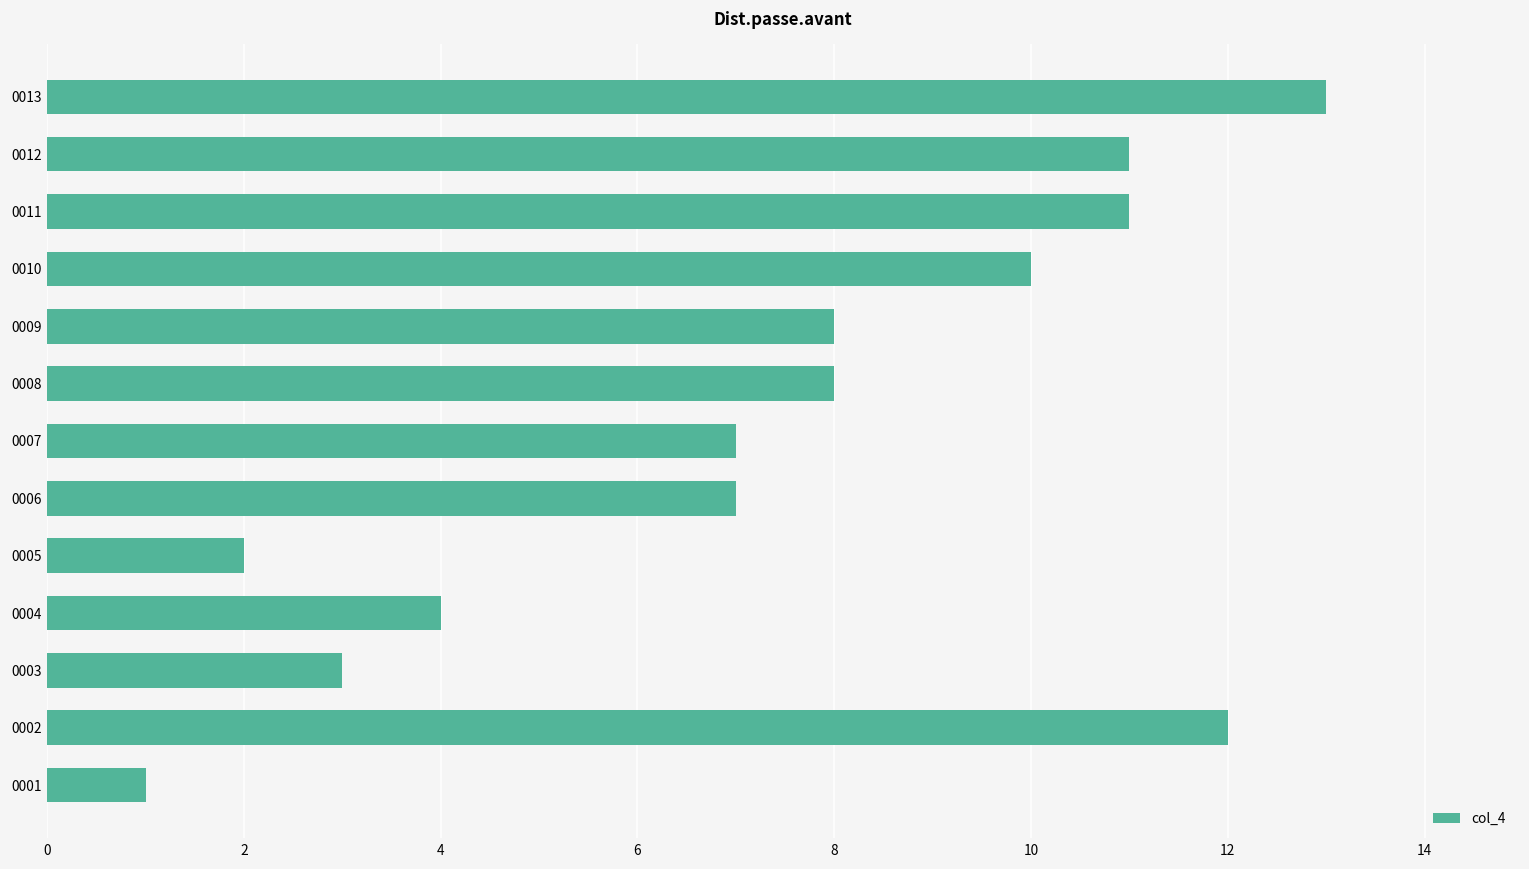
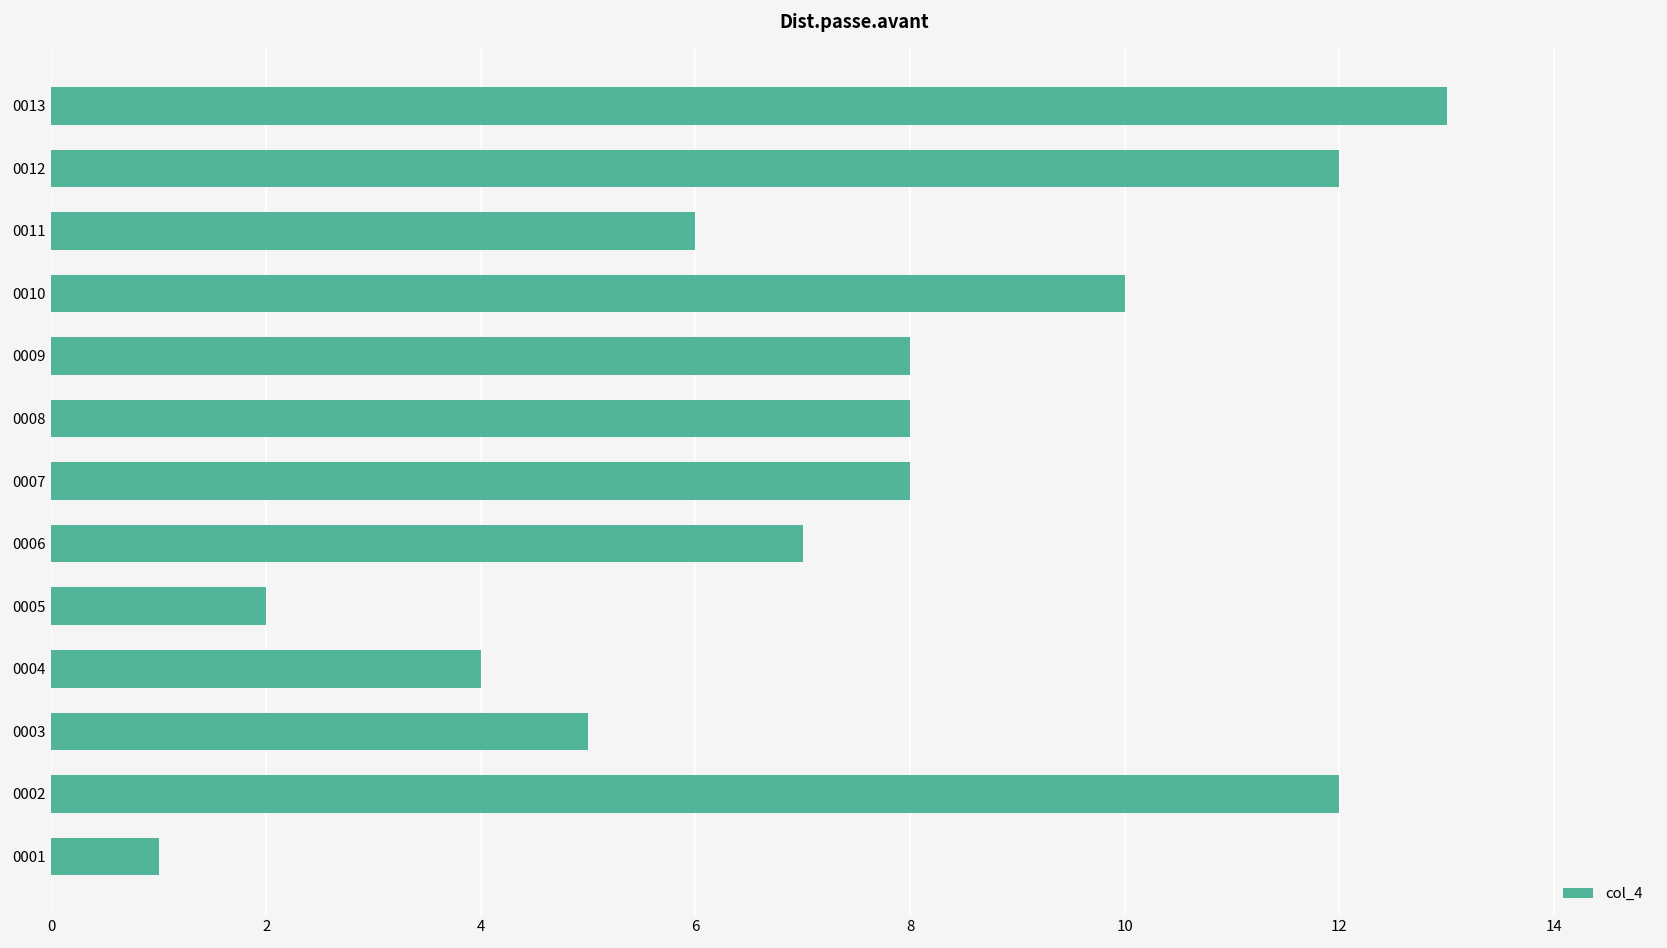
  {
    "0013": 13,
-   "0012": 11,
-   "0011": 11,
+   "0012": 12,
+   "0011": 6,
    "0010": 10,
    "0009": 8,
    "0008": 8,
-   "0007": 7,
+   "0007": 8,
    "0006": 7,
    "0005": 2,
    "0004": 4,
-   "0003": 3,
+   "0003": 5,
    "0002": 12,
    "0001": 1
  }
